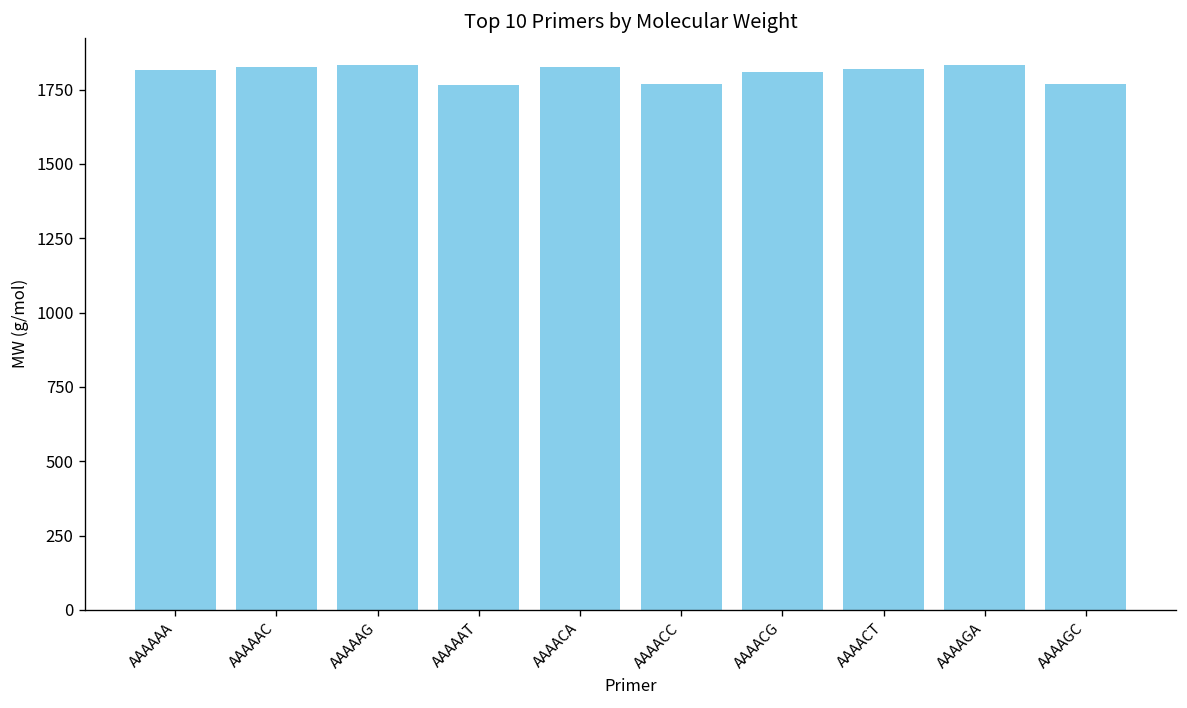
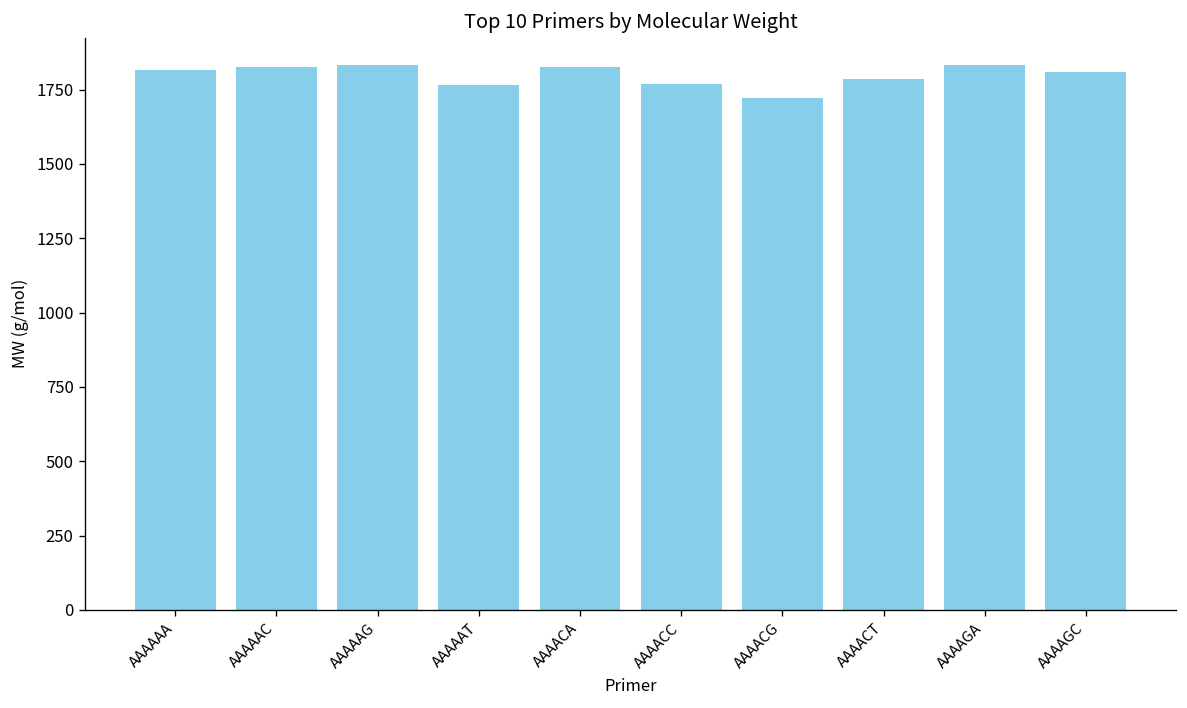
  {
    "AAAAAA": 1820,
    "AAAAAC": 1830,
    "AAAAAG": 1830,
    "AAAAAT": 1770,
    "AAAACA": 1830,
    "AAAACC": 1770,
-   "AAAACG": 1810,
-   "AAAACT": 1820,
+   "AAAACG": 1720,
+   "AAAACT": 1780,
    "AAAAGA": 1830,
-   "AAAAGC": 1770
+   "AAAAGC": 1810
  }
